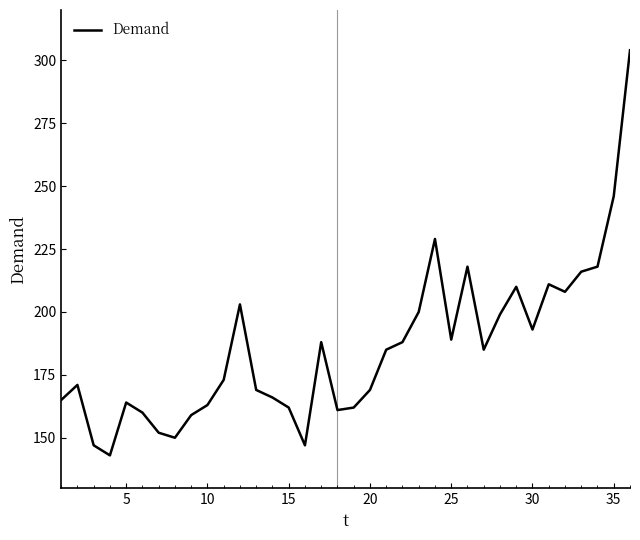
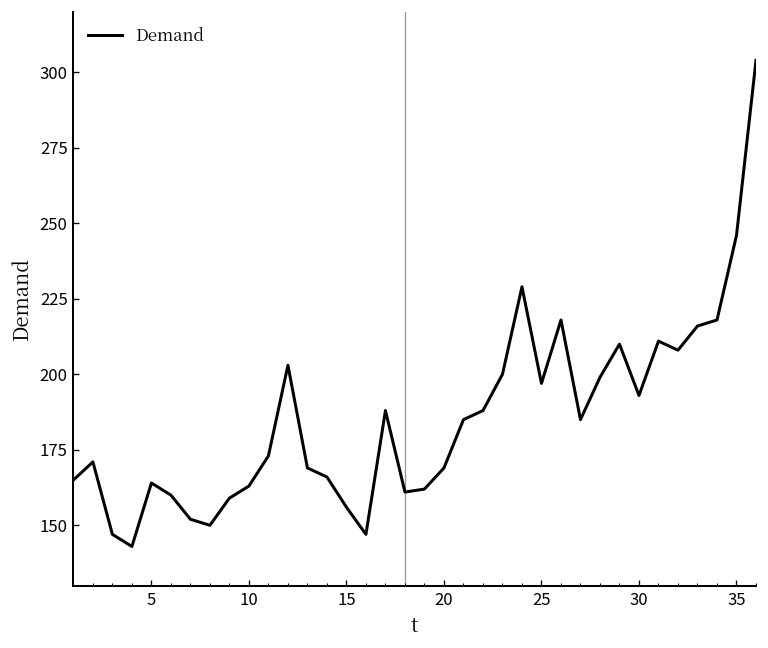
  {
    "5": 164,
    "10": 163,
-   "15": 162,
+   "15": 156,
    "20": 169,
-   "25": 189,
+   "25": 197,
    "30": 193,
    "35": 246
  }
